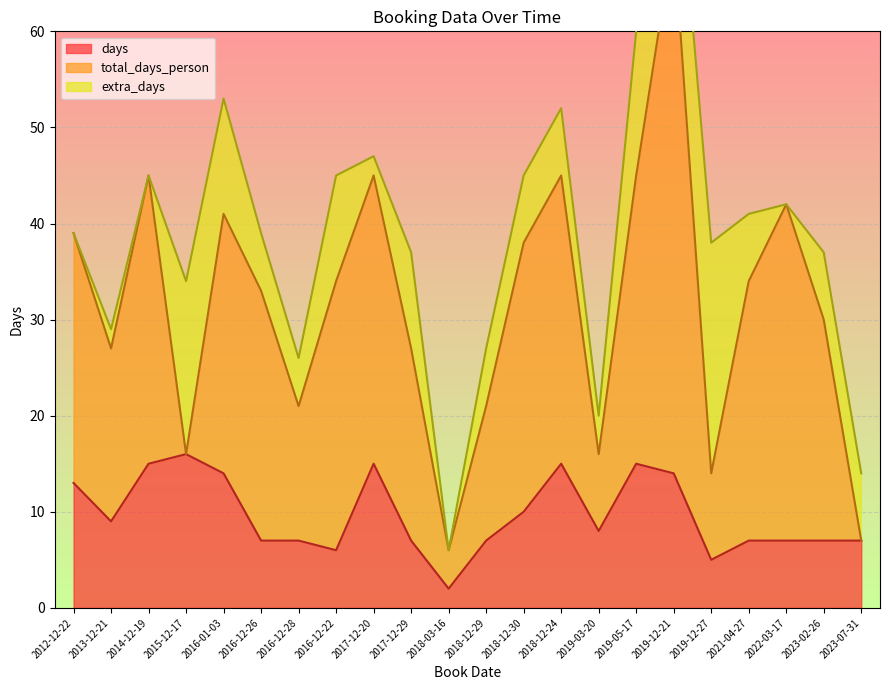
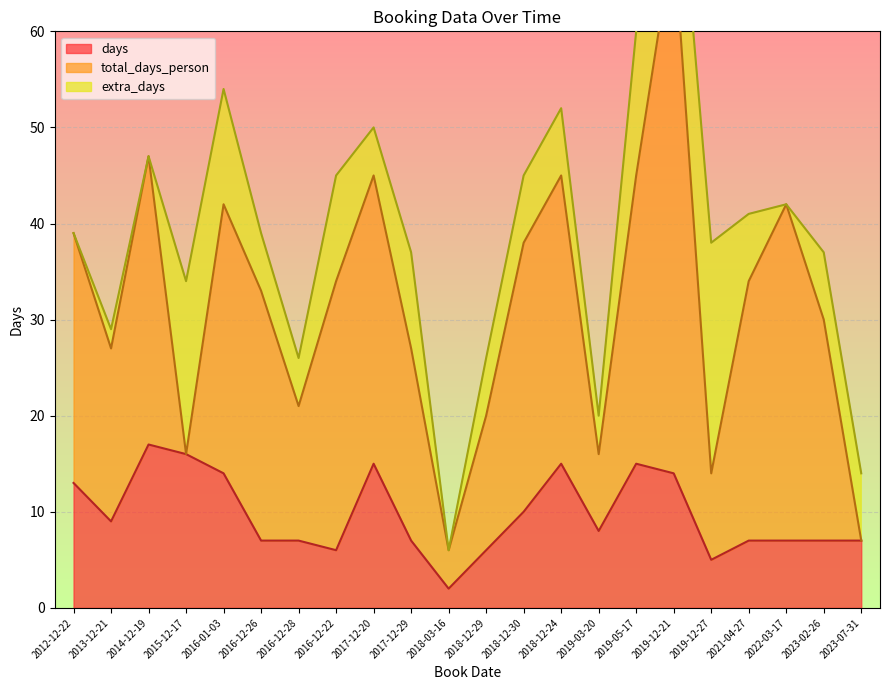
  {
    "days": {
      "2012-12-22": 13,
      "2013-12-21": 9,
-     "2014-12-19": 15,
+     "2014-12-19": 17,
      "2016-01-03": 14,
      "2016-12-26": 7,
      "2016-12-28": 7,
      "2016-12-22": 6,
      "2017-12-20": 15,
      "2017-12-29": 7,
      "2018-03-16": 2,
-     "2018-12-29": 7,
+     "2018-12-29": 6,
      "2018-12-30": 10,
      "2018-12-24": 15,
      "2019-03-20": 8,
      "2019-05-17": 15,
      "2019-12-21": 14,
      "2019-12-27": 5,
      "2021-04-27": 7,
      "2022-03-17": 7,
      "2023-02-26": 7
    },
    "total_days_person": {
      "2013-12-21": 18,
-     "2016-01-03": 27,
+     "2016-01-03": 28,
      "2016-12-26": 26,
      "2016-12-28": 14,
      "2016-12-22": 28,
      "2017-12-20": 30,
      "2017-12-29": 20,
      "2018-12-29": 14,
      "2018-12-30": 28,
      "2018-12-24": 30,
      "2019-03-20": 8,
      "2019-05-17": 30,
      "2019-12-27": 9,
      "2021-04-27": 27,
      "2023-02-26": 23
    },
    "extra_days": {
      "2013-12-21": 2,
      "2015-12-17": 18,
      "2016-01-03": 12,
      "2016-12-26": 6,
      "2016-12-28": 5,
      "2016-12-22": 11,
-     "2017-12-20": 2,
+     "2017-12-20": 5,
      "2017-12-29": 10,
      "2018-12-29": 6,
      "2018-12-30": 7,
      "2018-12-24": 7,
      "2019-03-20": 4,
      "2019-05-17": 15,
      "2019-12-27": 24,
      "2021-04-27": 7,
      "2023-02-26": 7,
      "2023-07-31": 7
    }
  }
